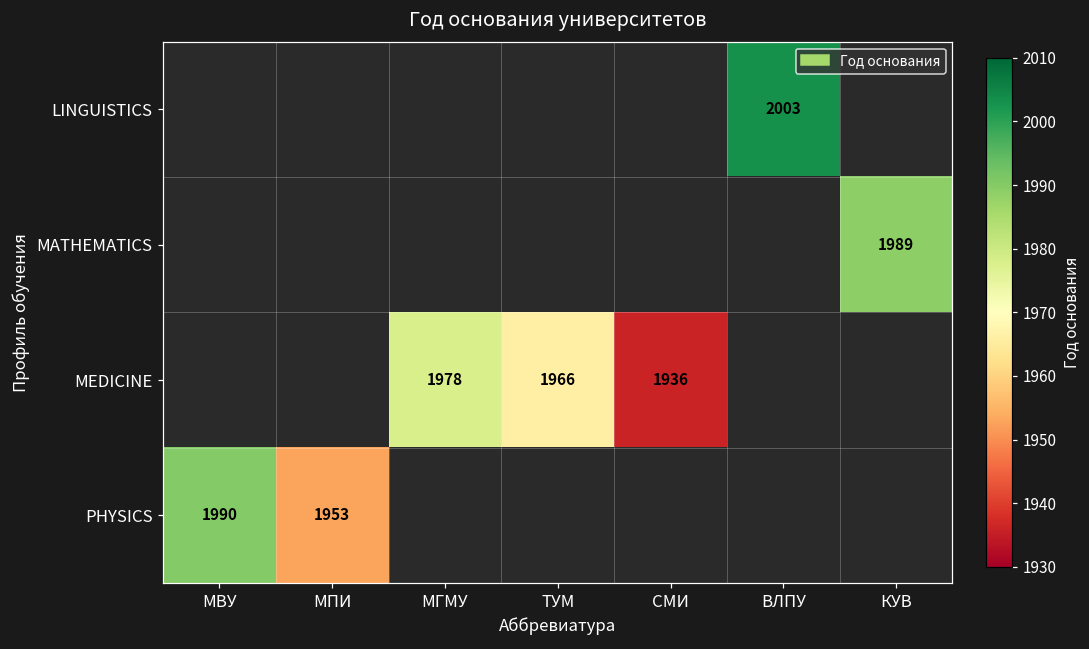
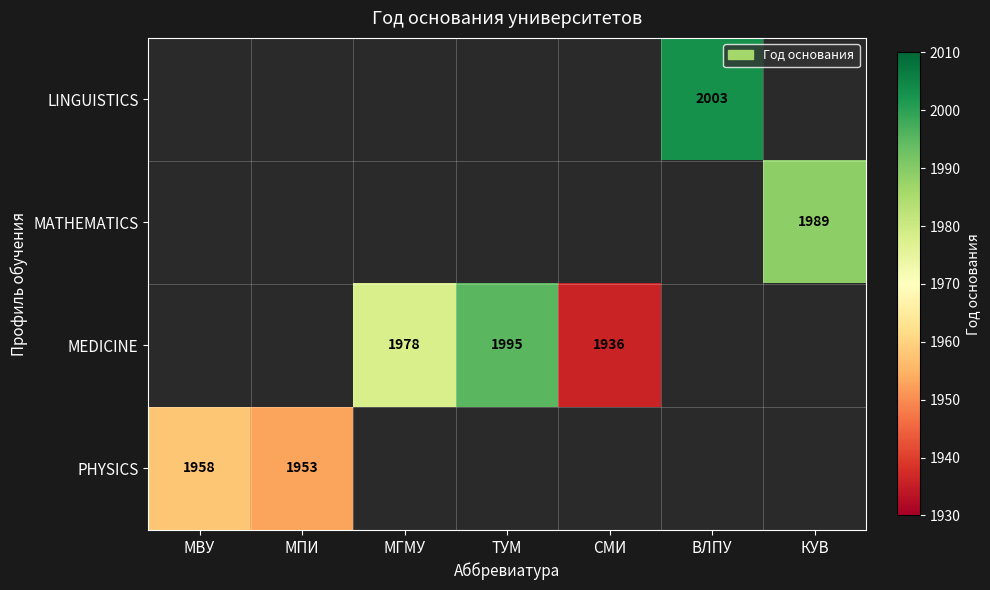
  {
    "LINGUISTICS": {
      "ВЛПУ": 2003
    },
    "MATHEMATICS": {
      "КУВ": 1989
    },
    "MEDICINE": {
      "МГМУ": 1978,
-     "ТУМ": 1966,
+     "ТУМ": 1995,
      "СМИ": 1936
    },
    "PHYSICS": {
-     "МВУ": 1990,
+     "МВУ": 1958,
      "МПИ": 1953
    }
  }
